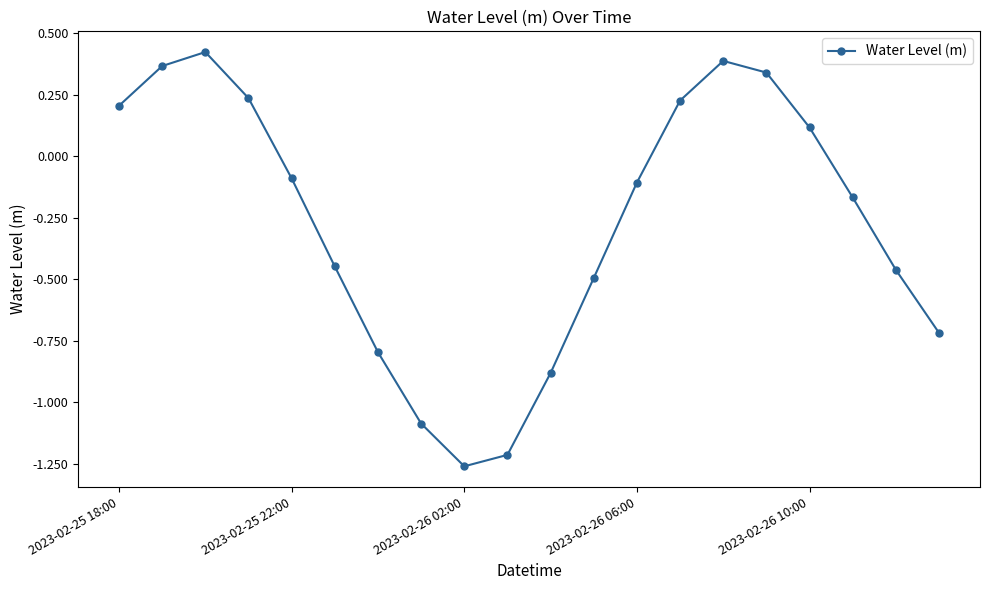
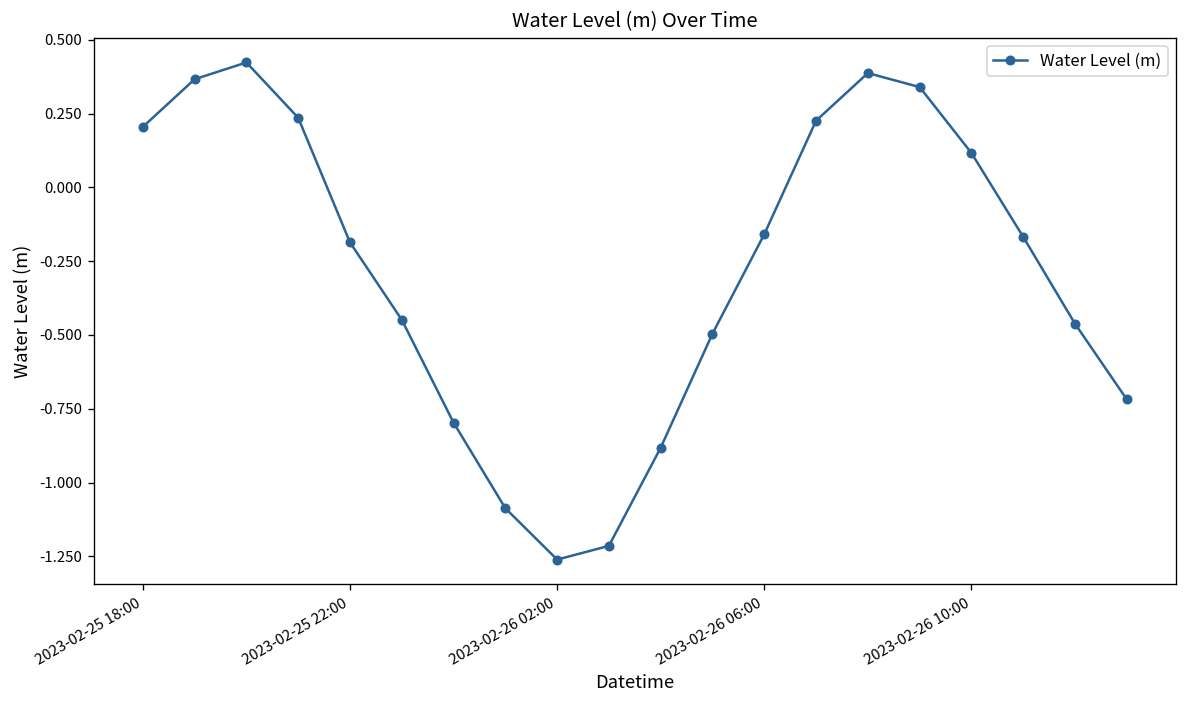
  {
    "2023-02-25 18:00": 0.20,
-   "2023-02-25 22:00": -0.09,
+   "2023-02-25 22:00": -0.19,
    "2023-02-26 02:00": -1.26,
-   "2023-02-26 06:00": -0.11,
+   "2023-02-26 06:00": -0.16,
    "2023-02-26 10:00": 0.12
  }
